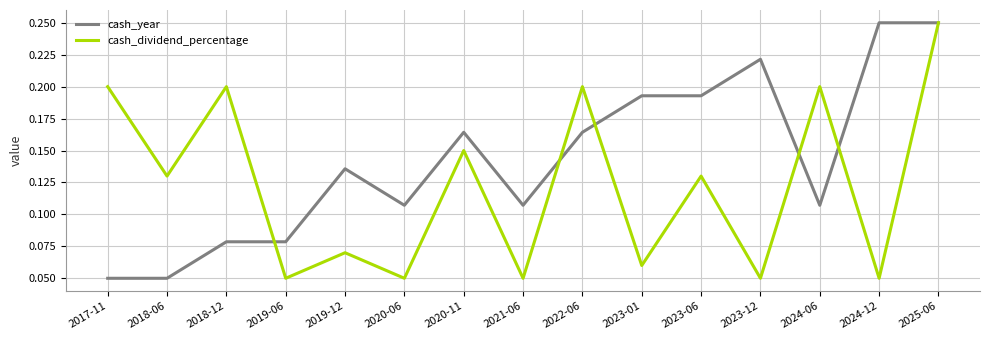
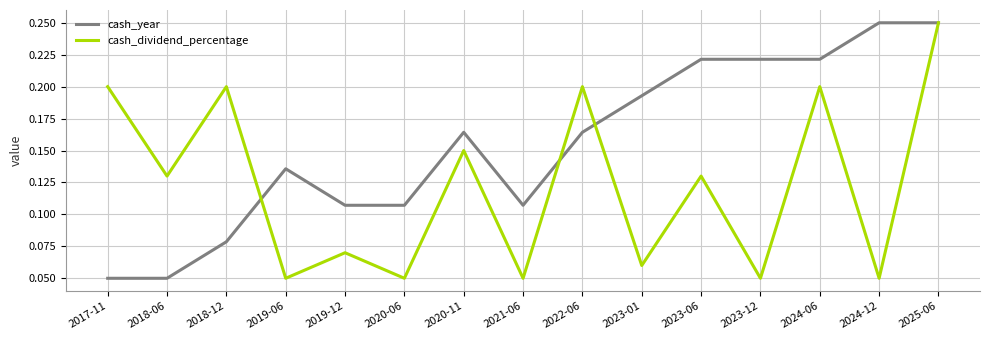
  {
    "cash_year": {
      "2017-11": 0.050,
      "2018-06": 0.050,
      "2018-12": 0.079,
-     "2019-06": 0.079,
-     "2019-12": 0.136,
+     "2019-06": 0.136,
+     "2019-12": 0.107,
      "2020-06": 0.107,
      "2020-11": 0.164,
      "2021-06": 0.107,
      "2022-06": 0.164,
      "2023-01": 0.193,
-     "2023-06": 0.193,
+     "2023-06": 0.221,
      "2023-12": 0.221,
-     "2024-06": 0.107,
+     "2024-06": 0.221,
      "2024-12": 0.250
    },
    "cash_dividend_percentage": {
      "2017-11": 0.200,
      "2018-06": 0.130,
      "2018-12": 0.200,
      "2019-06": 0.050,
      "2019-12": 0.070,
      "2020-06": 0.050,
      "2020-11": 0.150,
      "2021-06": 0.050,
      "2022-06": 0.200,
      "2023-01": 0.060,
      "2023-06": 0.130,
      "2023-12": 0.050,
      "2024-06": 0.200,
      "2024-12": 0.050
    }
  }
